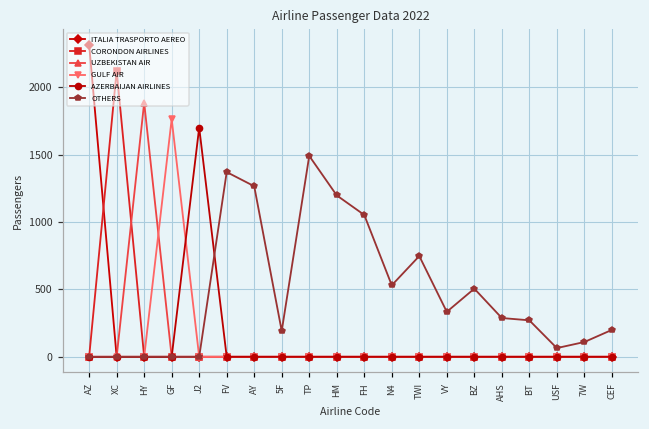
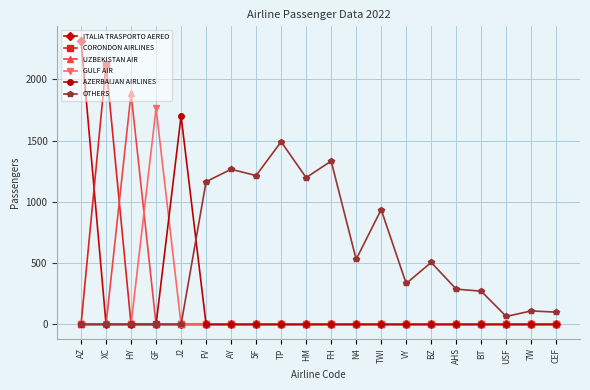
  {
    "OTHERS": {
-     "FV": 1370,
+     "FV": 1170,
      "AY": 1270,
-     "5F": 190,
+     "5F": 1220,
      "TP": 1490,
      "HM": 1200,
-     "FH": 1050,
+     "FH": 1330,
      "N4": 530,
-     "TWI": 750,
+     "TWI": 940,
      "VY": 330,
      "BZ": 510,
      "AHS": 290,
      "BT": 270,
      "USF": 70,
      "7W": 110,
-     "CEF": 200
+     "CEF": 100
    }
  }
